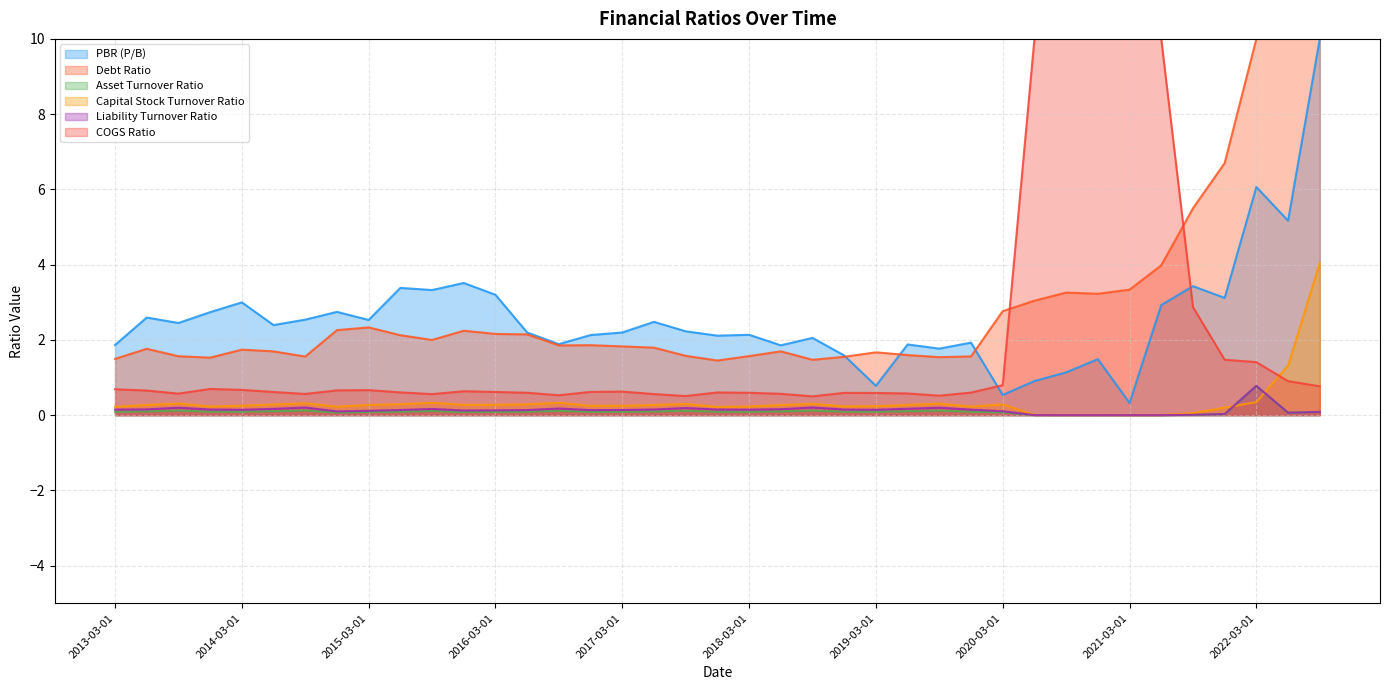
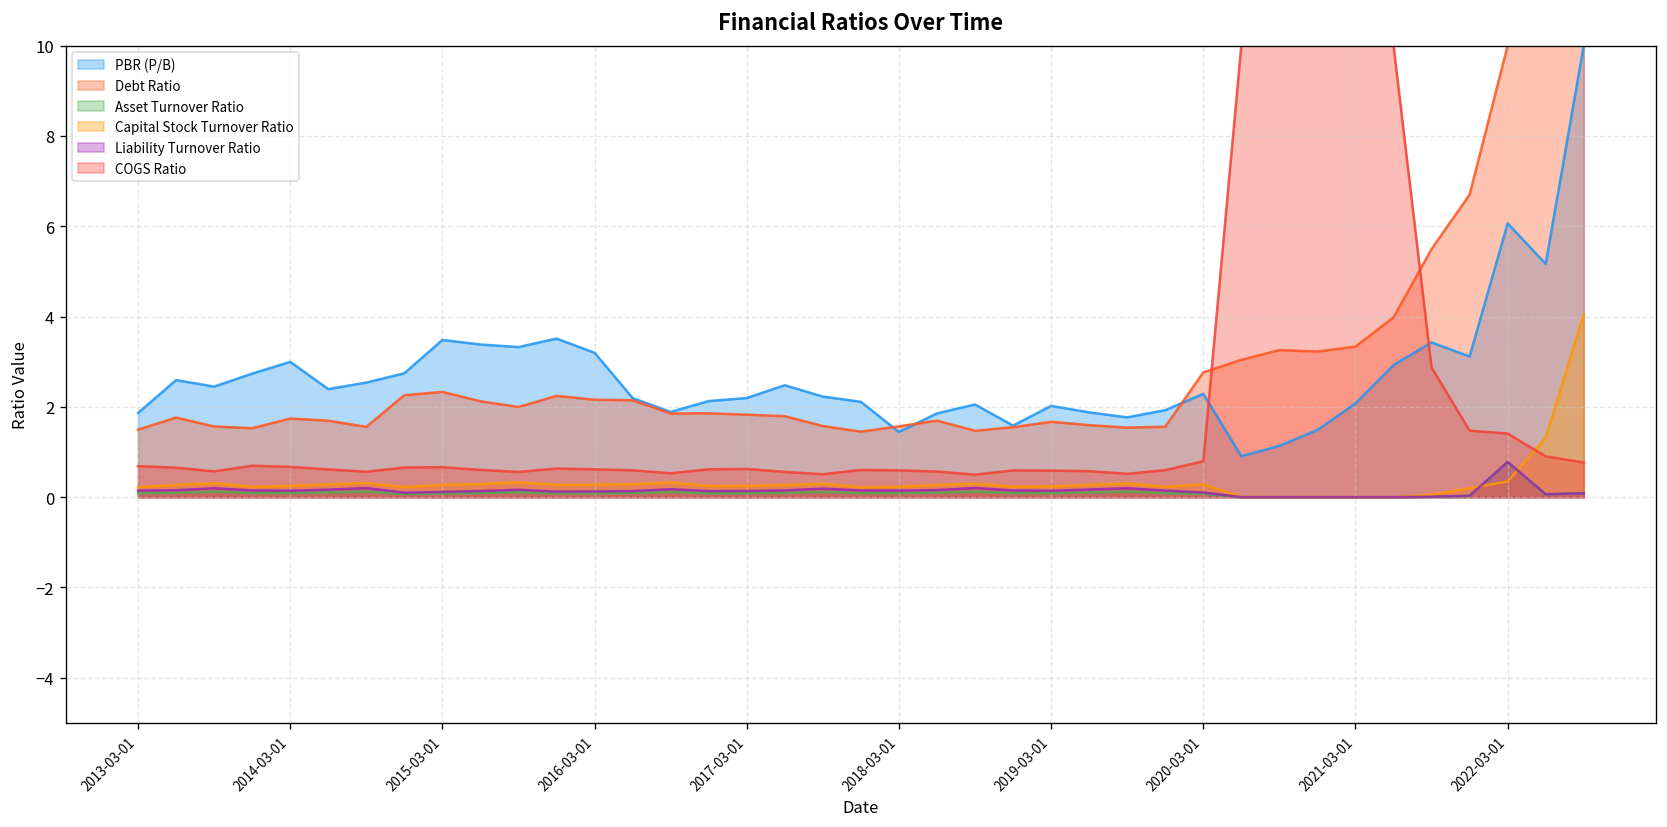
  {
    "PBR (P/B)": {
      "2013-03-01": 1.9,
      "2014-03-01": 3.0,
-     "2015-03-01": 2.5,
+     "2015-03-01": 3.5,
      "2016-03-01": 3.2,
      "2017-03-01": 2.2,
-     "2018-03-01": 2.1,
-     "2019-03-01": 0.8,
-     "2020-03-01": 0.5,
-     "2021-03-01": 0.3,
+     "2018-03-01": 1.4,
+     "2019-03-01": 2.0,
+     "2020-03-01": 2.3,
+     "2021-03-01": 2.1,
      "2022-03-01": 6.1
    }
  }
